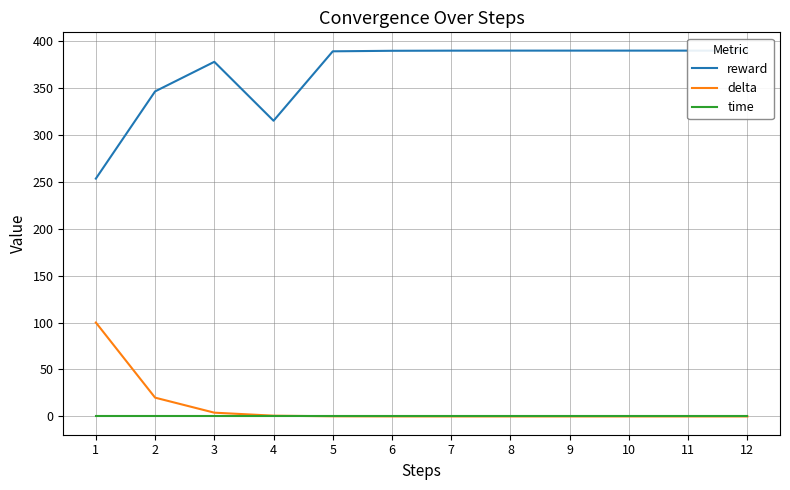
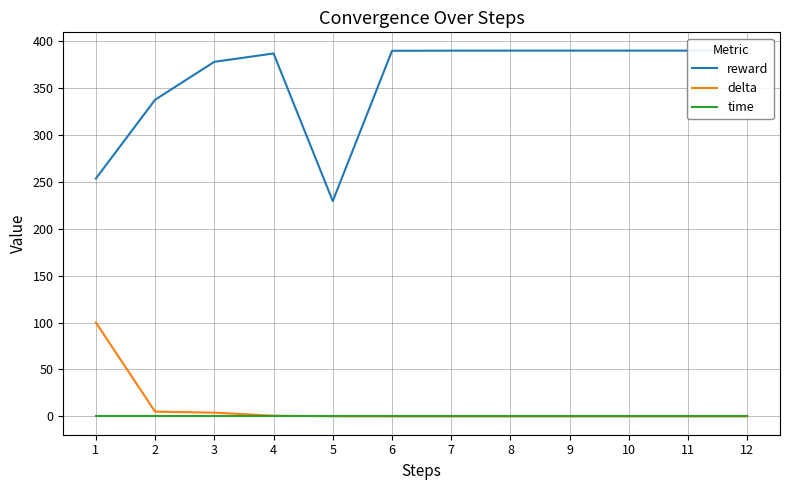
  {
    "reward": {
      "1": 250,
-     "2": 350,
+     "2": 340,
      "3": 380,
-     "4": 310,
-     "5": 390,
+     "4": 390,
+     "5": 230,
      "6": 390,
      "7": 390,
      "8": 390,
      "9": 390,
      "10": 390
    },
    "delta": {
      "1": 100,
-     "2": 20,
+     "2": 10,
      "3": 0
    },
    "time": {
      "1": 0,
      "2": 0,
      "3": 0
    }
  }
